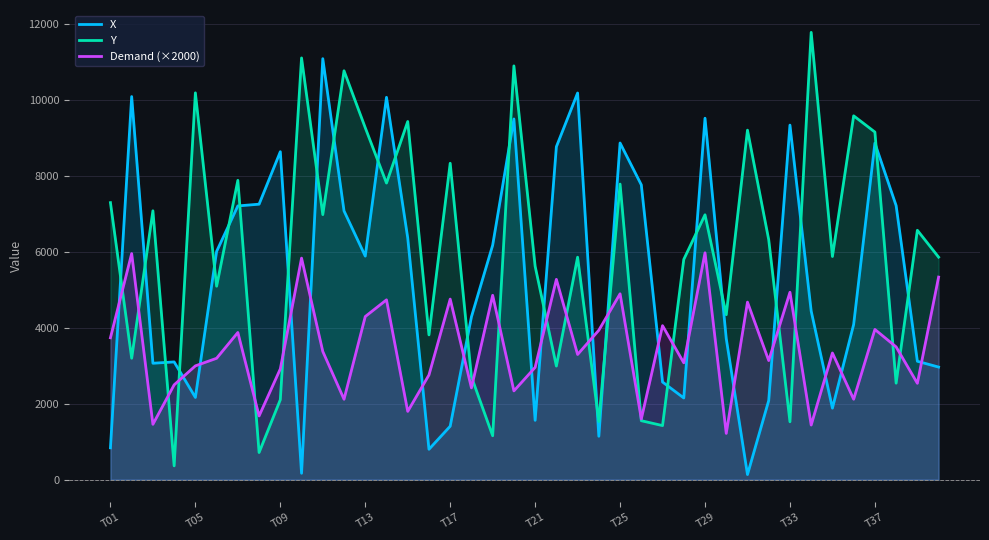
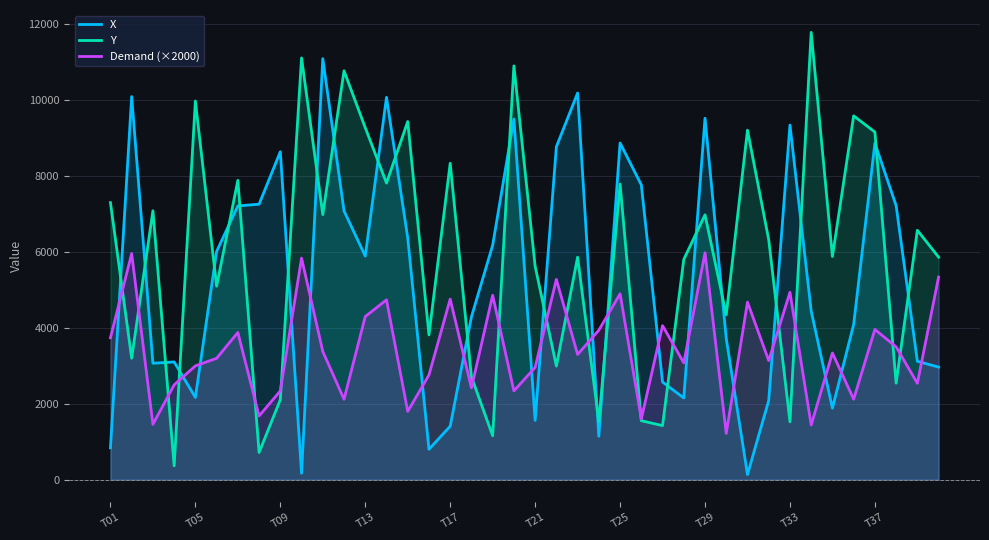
  {
    "X": {
      "T01": 800,
      "T05": 2200,
      "T09": 8600,
      "T13": 5900,
      "T17": 1400,
      "T21": 1600,
      "T25": 8900,
      "T29": 9500,
      "T33": 9300,
      "T37": 8900
    },
    "Y": {
      "T01": 7300,
-     "T05": 10200,
+     "T05": 10000,
      "T09": 2100,
      "T13": 9300,
      "T17": 8300,
      "T21": 5600,
      "T25": 7800,
      "T29": 7000,
      "T33": 1500,
      "T37": 9200
    },
    "Demand (×2000)": {
      "T01": 3700,
      "T05": 3000,
-     "T09": 2900,
+     "T09": 2300,
      "T13": 4300,
      "T17": 4800,
      "T21": 3000,
      "T25": 4900,
      "T29": 6000,
      "T33": 4900,
      "T37": 4000
    }
  }
